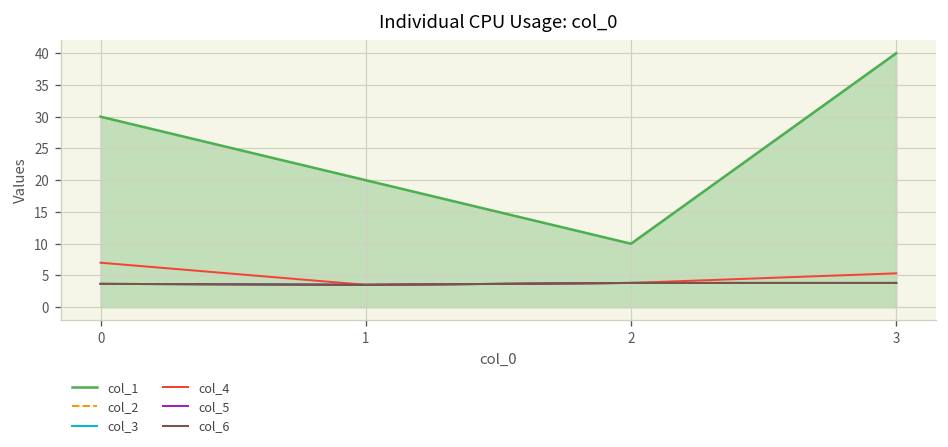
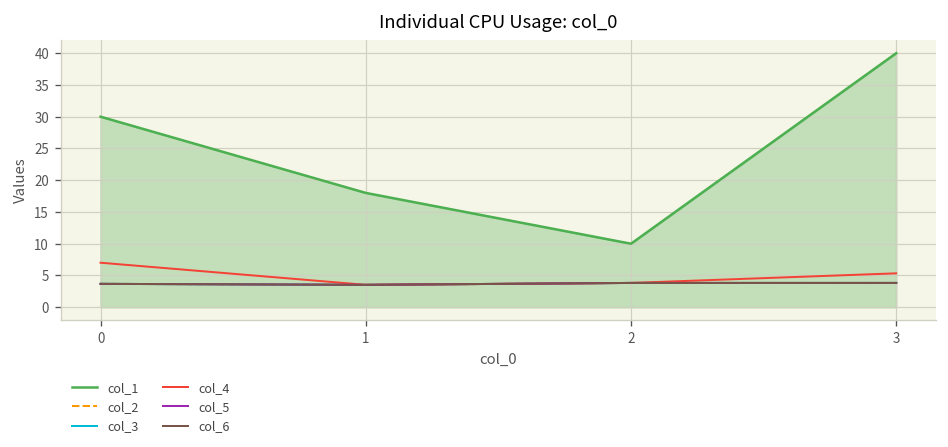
  {
    "col_1": {
      "0": 30,
-     "1": 20,
+     "1": 18,
      "2": 10,
      "3": 40
    },
    "col_6": {
      "0": 4,
      "3": 4
    },
    "col_4": {
      "0": 7,
      "3": 5
    }
  }
